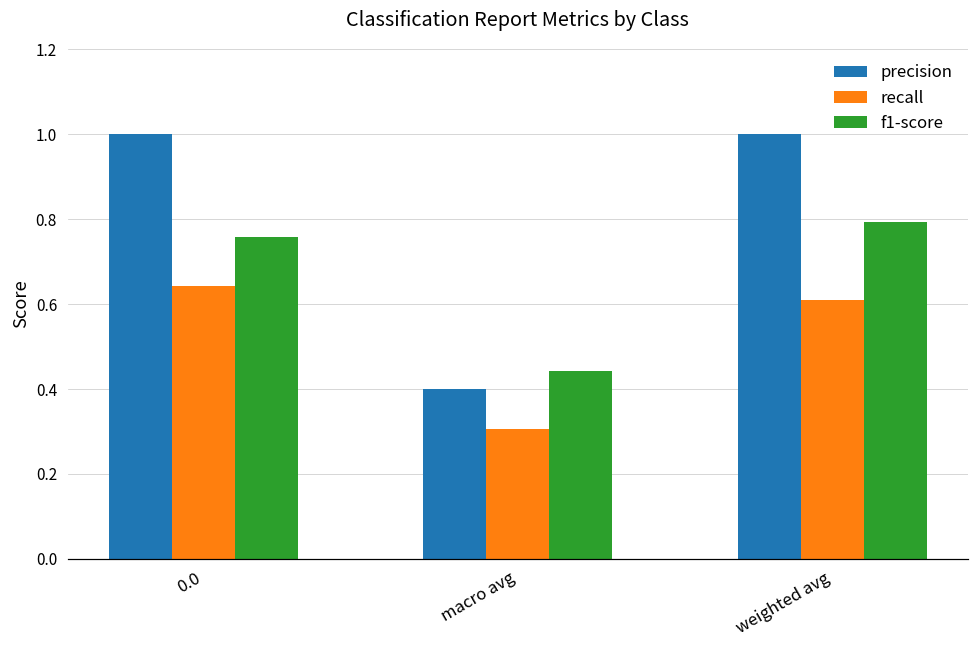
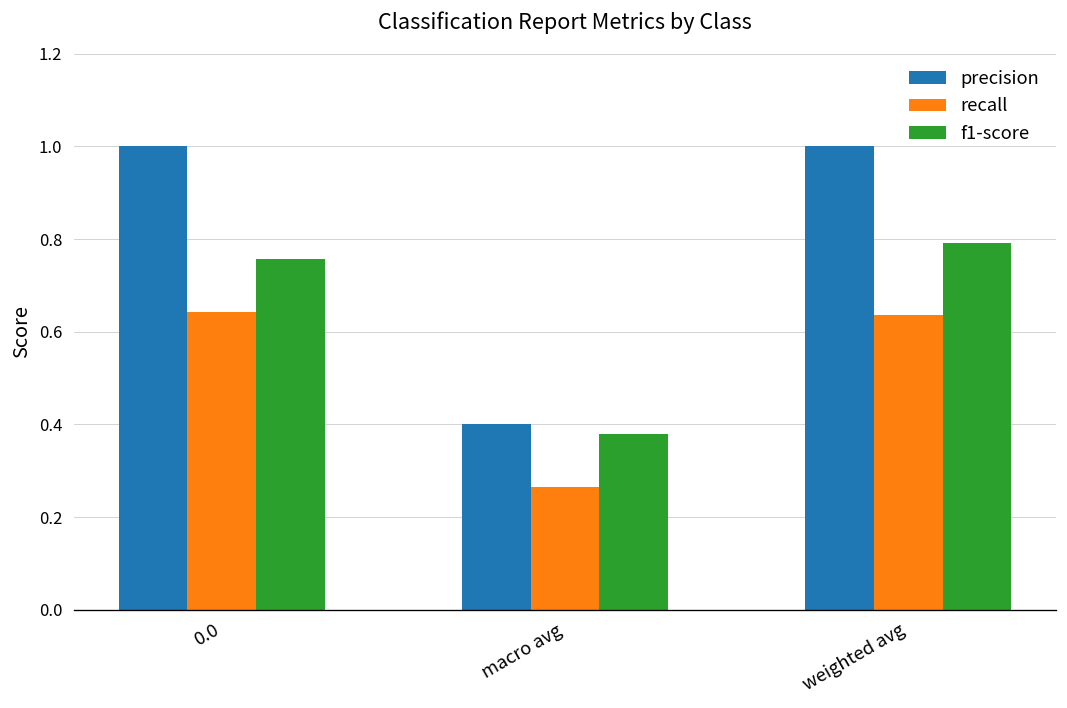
  {
    "precision": {
      "0.0": 1.00,
      "macro avg": 0.40,
      "weighted avg": 1.00
    },
    "recall": {
      "0.0": 0.64,
-     "macro avg": 0.30,
-     "weighted avg": 0.61
+     "macro avg": 0.27,
+     "weighted avg": 0.64
    },
    "f1-score": {
      "0.0": 0.76,
-     "macro avg": 0.44,
+     "macro avg": 0.38,
      "weighted avg": 0.79
    }
  }
